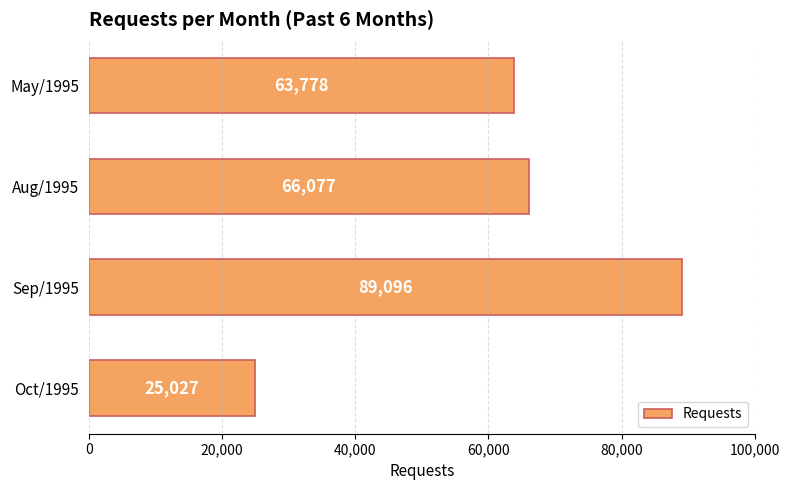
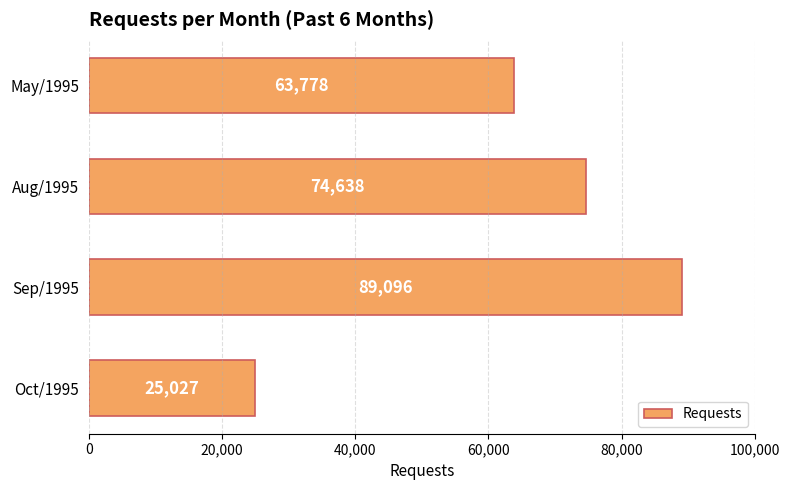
  {
    "May/1995": "63,778",
-   "Aug/1995": "66,077",
+   "Aug/1995": "74,638",
    "Sep/1995": "89,096",
    "Oct/1995": "25,027"
  }
